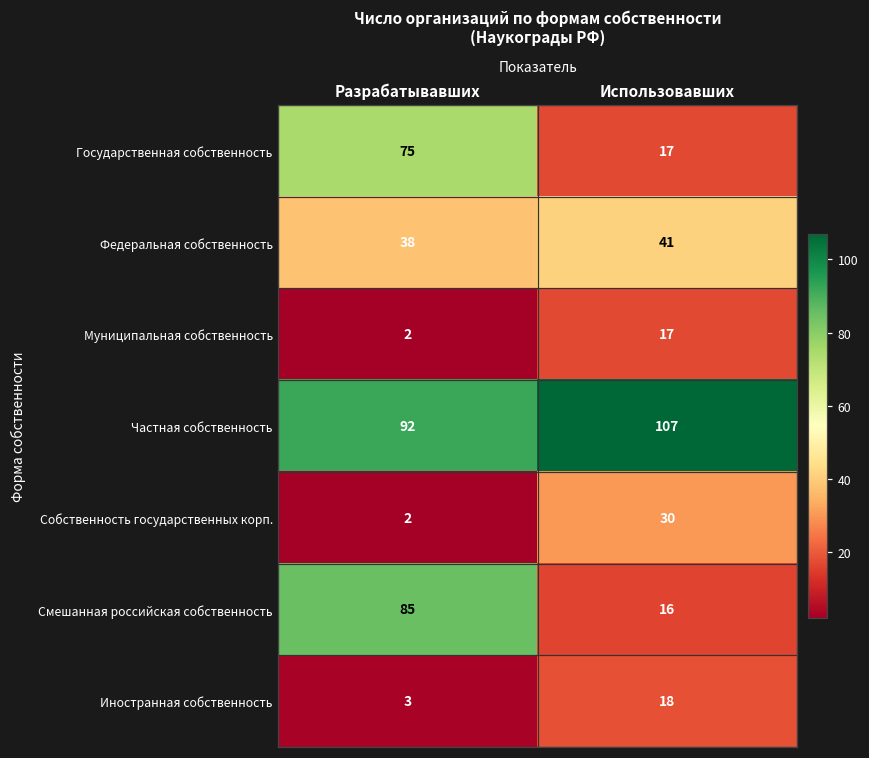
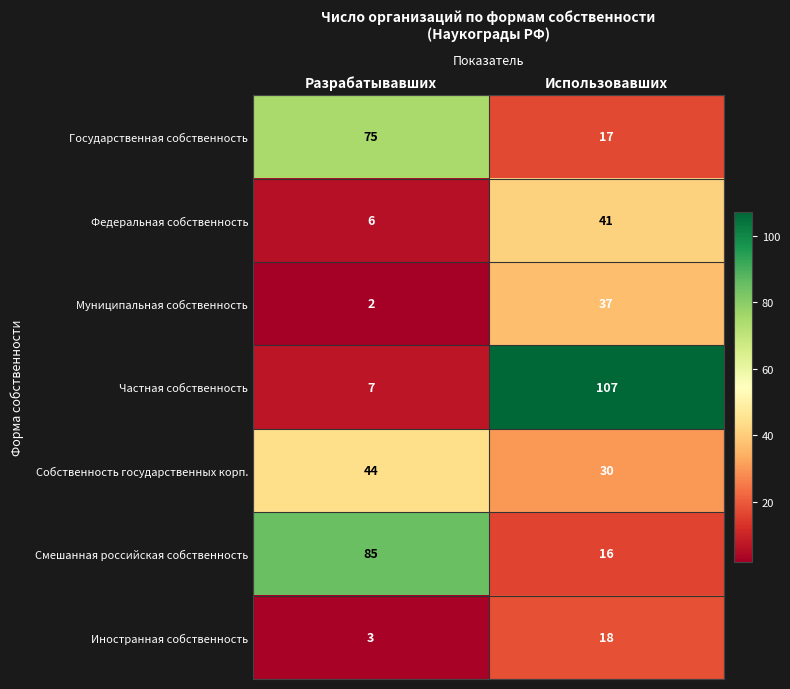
  {
    "Государственная собственность": {
      "Разрабатывавших": 75,
      "Использовавших": 17
    },
    "Федеральная собственность": {
-     "Разрабатывавших": 38,
+     "Разрабатывавших": 6,
      "Использовавших": 41
    },
    "Муниципальная собственность": {
      "Разрабатывавших": 2,
-     "Использовавших": 17
+     "Использовавших": 37
    },
    "Частная собственность": {
-     "Разрабатывавших": 92,
+     "Разрабатывавших": 7,
      "Использовавших": 107
    },
    "Собственность государственных корп.": {
-     "Разрабатывавших": 2,
+     "Разрабатывавших": 44,
      "Использовавших": 30
    },
    "Смешанная российская собственность": {
      "Разрабатывавших": 85,
      "Использовавших": 16
    },
    "Иностранная собственность": {
      "Разрабатывавших": 3,
      "Использовавших": 18
    }
  }
